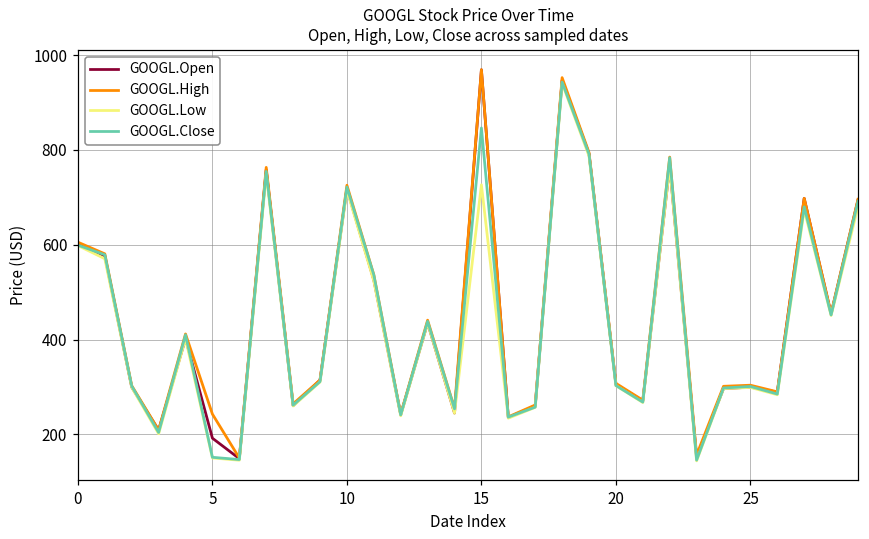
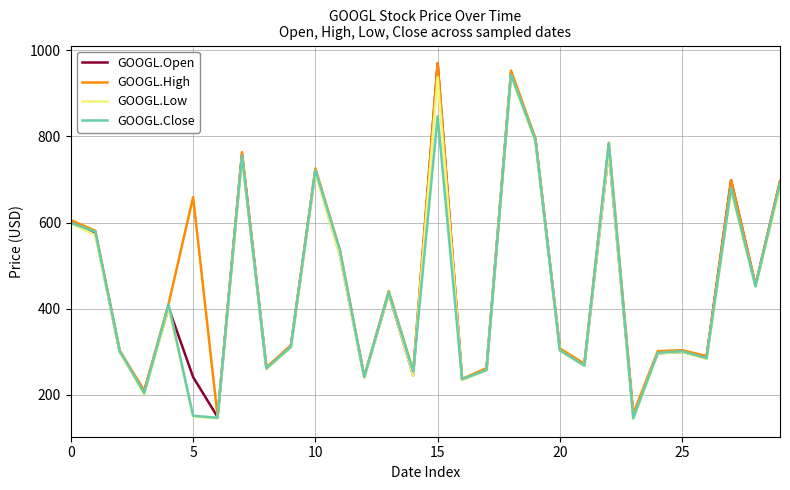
  {
    "GOOGL.Open": {
-     "5": 190
+     "5": 240
    },
    "GOOGL.High": {
-     "5": 240
+     "5": 660
    },
    "GOOGL.Low": {
-     "15": 730
+     "15": 940
    },
    "GOOGL.Close": {
      "15": 850
    }
  }
